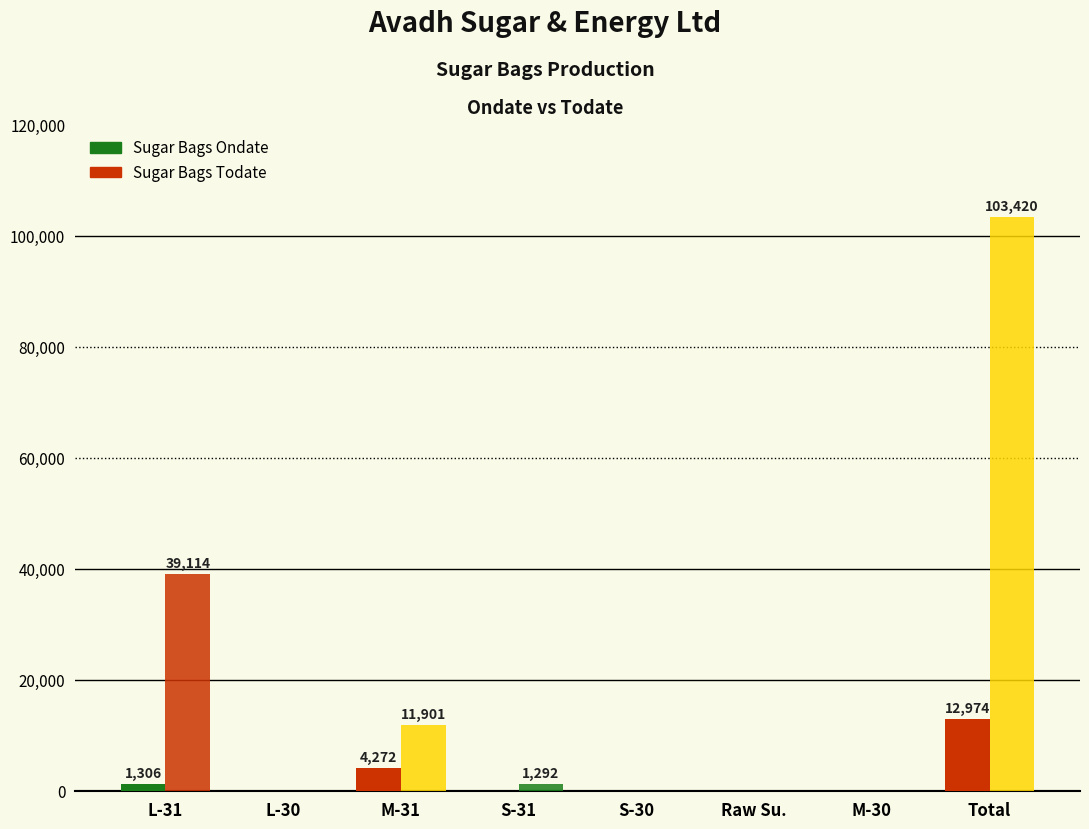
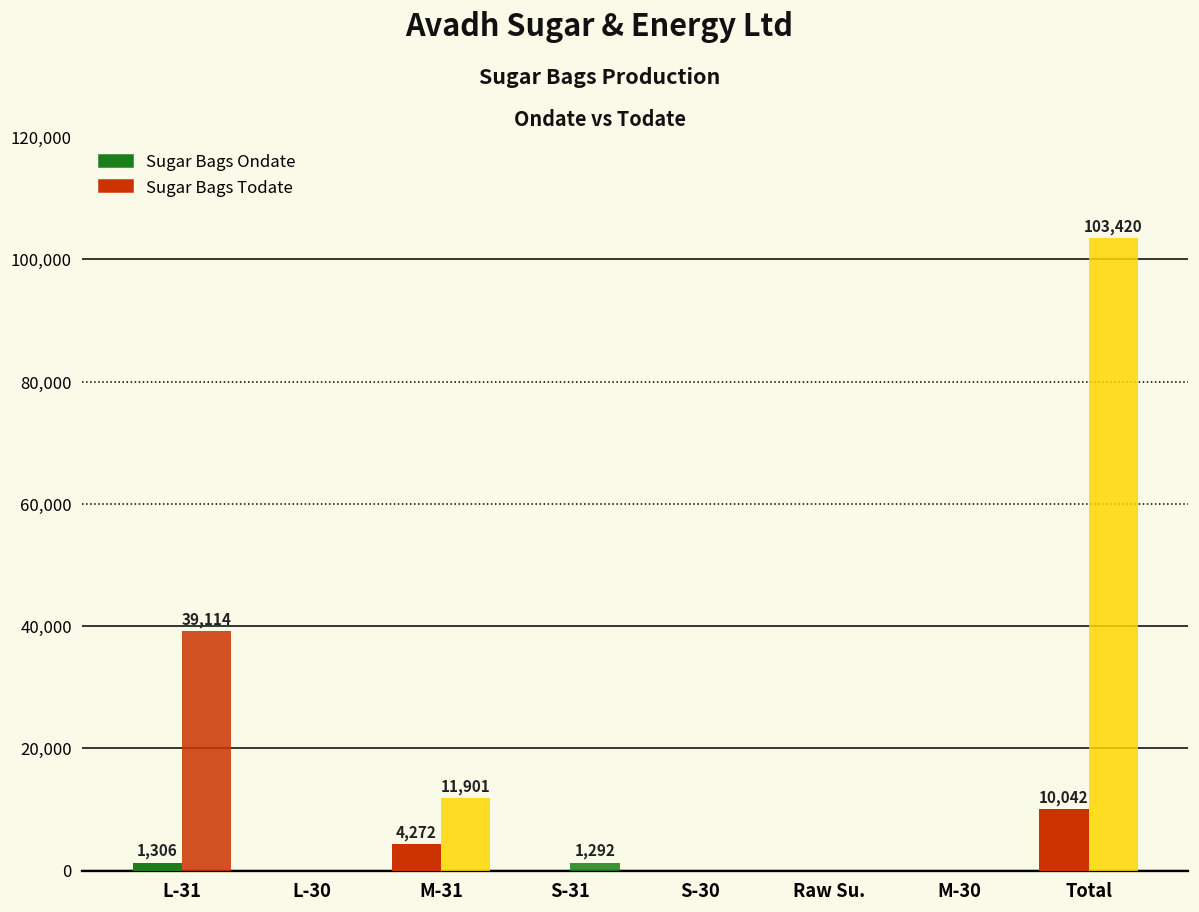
  {
    "Sugar Bags Ondate": {
      "L-31": "1,306",
      "M-31": "4,272",
-     "Total": "12,974"
+     "Total": "10,042"
    },
    "Sugar Bags Todate": {
      "L-31": "39,114",
      "M-31": "11,901",
      "S-31": "1,292",
      "Total": "103,420"
    }
  }
